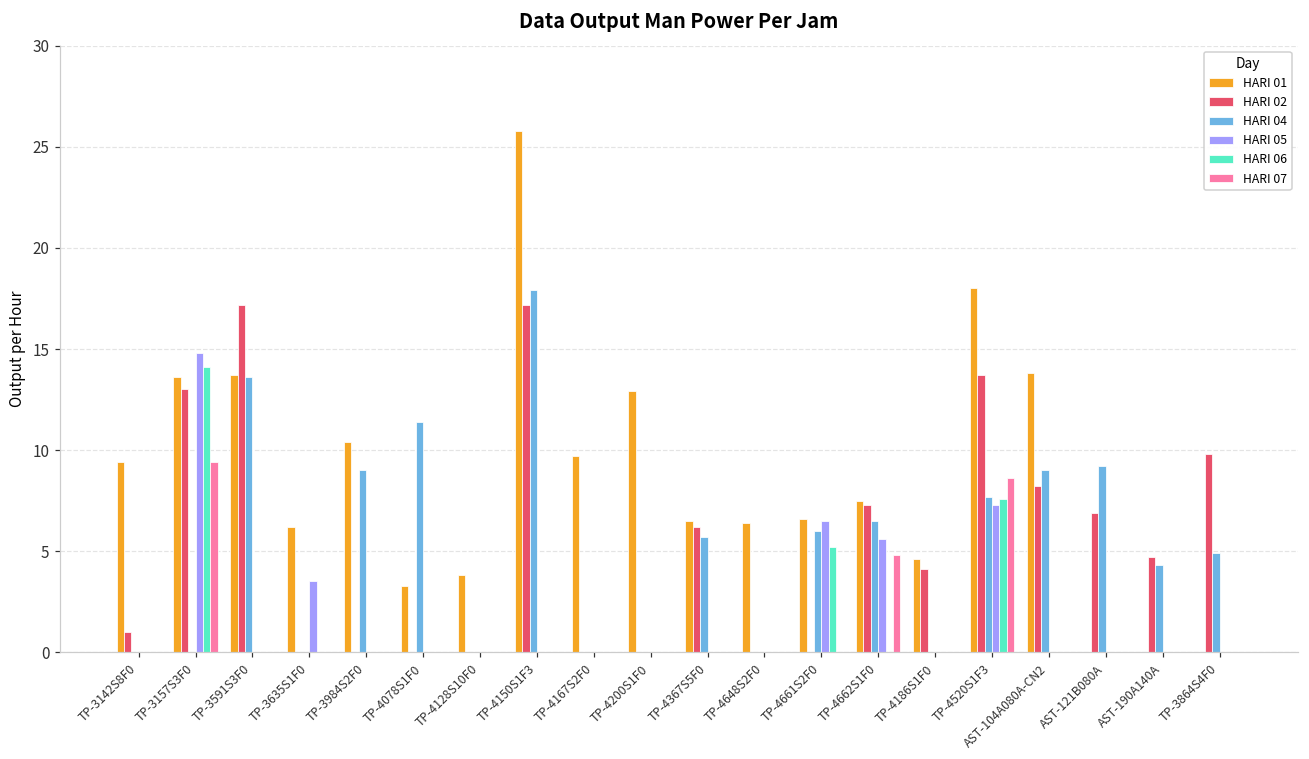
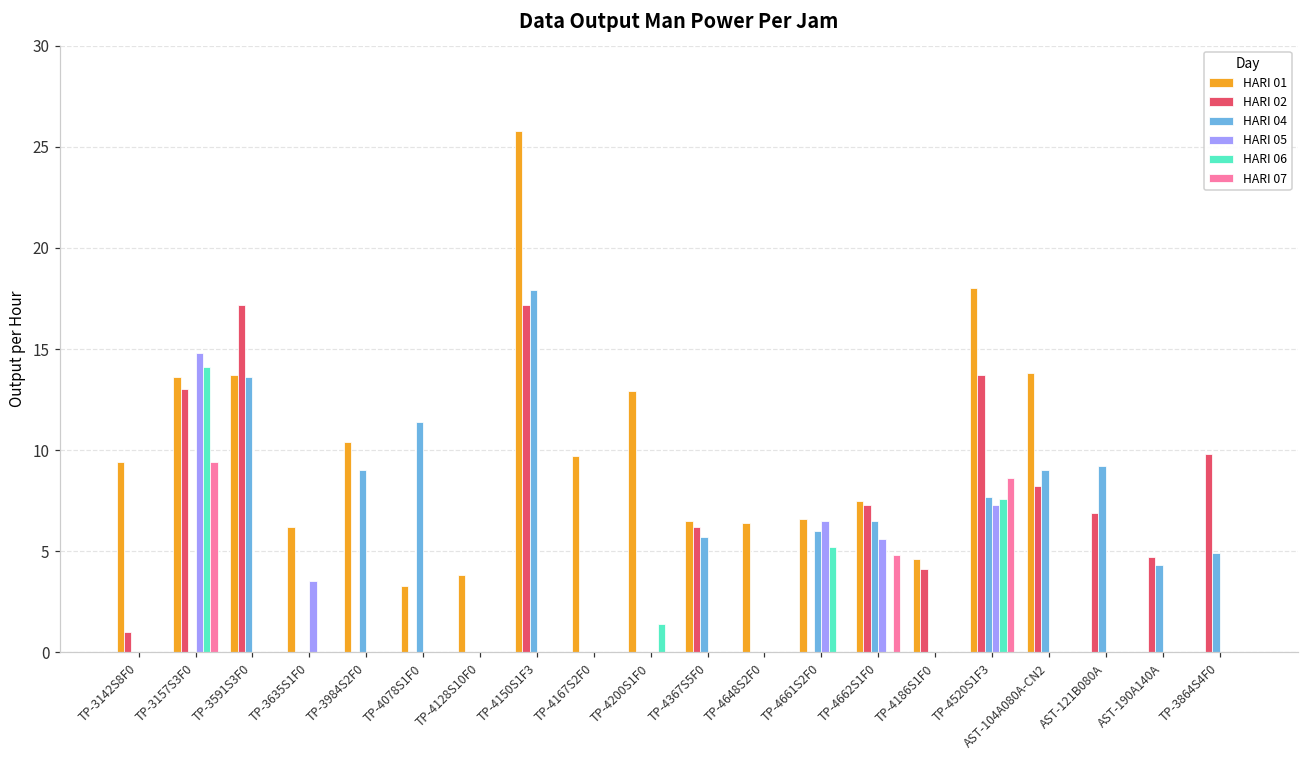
  {
    "HARI 01": {
      "TP-3142S8F0": 9.4,
      "TP-3157S3F0": 13.6,
      "TP-3591S3F0": 13.7,
      "TP-3635S1F0": 6.2,
      "TP-3984S2F0": 10.4,
      "TP-4078S1F0": 3.3,
      "TP-4128S10F0": 3.8,
      "TP-4150S1F3": 25.8,
      "TP-4167S2F0": 9.7,
      "TP-4200S1F0": 12.9,
      "TP-4367S5F0": 6.5,
      "TP-4648S2F0": 6.4,
      "TP-4661S2F0": 6.6,
      "TP-4662S1F0": 7.5,
      "TP-4186S1F0": 4.6,
      "TP-4520S1F3": 18.0,
      "AST-104A080A-CN2": 13.8,
      "AST-121B080A": 0.0,
      "AST-190A140A": 0.0,
      "TP-3864S4F0": 0.0
    },
    "HARI 02": {
      "TP-3142S8F0": 1.0,
      "TP-3157S3F0": 13.0,
      "TP-3591S3F0": 17.2,
      "TP-3635S1F0": 0.0,
      "TP-3984S2F0": 0.0,
      "TP-4078S1F0": 0.0,
      "TP-4128S10F0": 0.0,
      "TP-4150S1F3": 17.2,
      "TP-4167S2F0": 0.0,
      "TP-4200S1F0": 0.0,
      "TP-4367S5F0": 6.2,
      "TP-4648S2F0": 0.0,
      "TP-4661S2F0": 0.0,
      "TP-4662S1F0": 7.3,
      "TP-4186S1F0": 4.1,
      "TP-4520S1F3": 13.7,
      "AST-104A080A-CN2": 8.2,
      "AST-121B080A": 6.9,
      "AST-190A140A": 4.7,
      "TP-3864S4F0": 9.8
    },
    "HARI 04": {
      "TP-3142S8F0": 0.0,
      "TP-3157S3F0": 0.0,
      "TP-3591S3F0": 13.6,
      "TP-3635S1F0": 0.0,
      "TP-3984S2F0": 9.0,
      "TP-4078S1F0": 11.4,
      "TP-4128S10F0": 0.0,
      "TP-4150S1F3": 17.9,
      "TP-4167S2F0": 0.0,
      "TP-4200S1F0": 0.0,
      "TP-4367S5F0": 5.7,
      "TP-4648S2F0": 0.0,
      "TP-4661S2F0": 6.0,
      "TP-4662S1F0": 6.5,
      "TP-4186S1F0": 0.0,
      "TP-4520S1F3": 7.7,
      "AST-104A080A-CN2": 9.0,
      "AST-121B080A": 9.2,
      "AST-190A140A": 4.3,
      "TP-3864S4F0": 4.9
    },
    "HARI 05": {
      "TP-3142S8F0": 0.0,
      "TP-3157S3F0": 14.8,
      "TP-3591S3F0": 0.0,
      "TP-3635S1F0": 3.5,
      "TP-3984S2F0": 0.0,
      "TP-4078S1F0": 0.0,
      "TP-4128S10F0": 0.0,
      "TP-4150S1F3": 0.0,
      "TP-4167S2F0": 0.0,
      "TP-4200S1F0": 0.0,
      "TP-4367S5F0": 0.0,
      "TP-4648S2F0": 0.0,
      "TP-4661S2F0": 6.5,
      "TP-4662S1F0": 5.6,
      "TP-4186S1F0": 0.0,
      "TP-4520S1F3": 7.3,
      "AST-104A080A-CN2": 0.0,
      "AST-121B080A": 0.0,
      "AST-190A140A": 0.0,
      "TP-3864S4F0": 0.0
    },
    "HARI 06": {
      "TP-3142S8F0": 0.0,
      "TP-3157S3F0": 14.1,
      "TP-3591S3F0": 0.0,
      "TP-3635S1F0": 0.0,
      "TP-3984S2F0": 0.0,
      "TP-4078S1F0": 0.0,
      "TP-4128S10F0": 0.0,
      "TP-4150S1F3": 0.0,
      "TP-4167S2F0": 0.0,
-     "TP-4200S1F0": 0.0,
+     "TP-4200S1F0": 1.4,
      "TP-4367S5F0": 0.0,
      "TP-4648S2F0": 0.0,
      "TP-4661S2F0": 5.2,
      "TP-4662S1F0": 0.0,
      "TP-4186S1F0": 0.0,
      "TP-4520S1F3": 7.6,
      "AST-104A080A-CN2": 0.0,
      "AST-121B080A": 0.0,
      "AST-190A140A": 0.0,
      "TP-3864S4F0": 0.0
    },
    "HARI 07": {
      "TP-3142S8F0": 0.0,
      "TP-3157S3F0": 9.4,
      "TP-3591S3F0": 0.0,
      "TP-3635S1F0": 0.0,
      "TP-3984S2F0": 0.0,
      "TP-4078S1F0": 0.0,
      "TP-4128S10F0": 0.0,
      "TP-4150S1F3": 0.0,
      "TP-4167S2F0": 0.0,
      "TP-4200S1F0": 0.0,
      "TP-4367S5F0": 0.0,
      "TP-4648S2F0": 0.0,
      "TP-4661S2F0": 0.0,
      "TP-4662S1F0": 4.8,
      "TP-4186S1F0": 0.0,
      "TP-4520S1F3": 8.6,
      "AST-104A080A-CN2": 0.0,
      "AST-121B080A": 0.0,
      "AST-190A140A": 0.0,
      "TP-3864S4F0": 0.0
    }
  }
